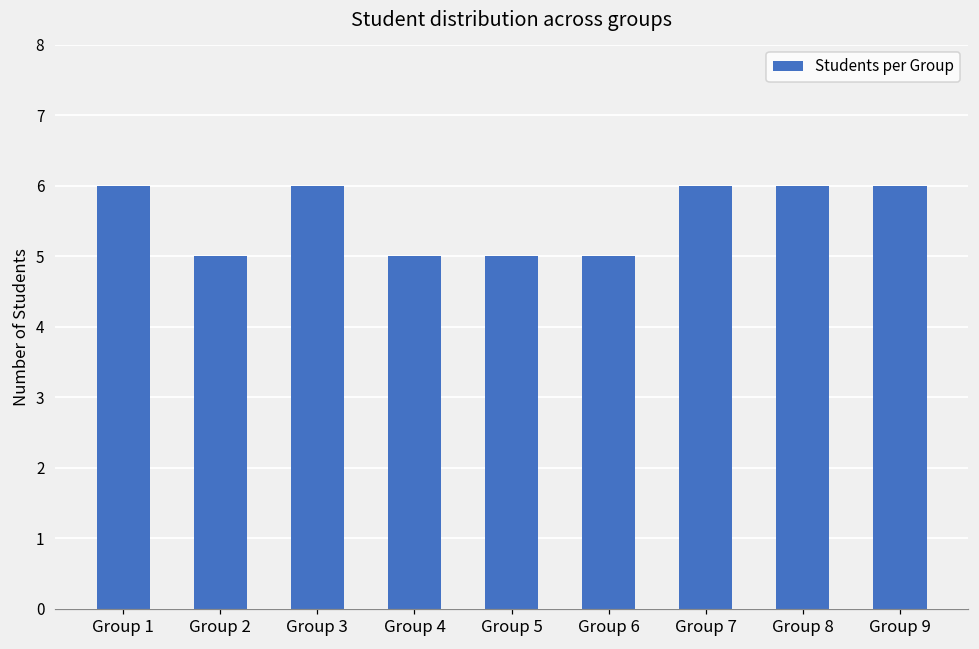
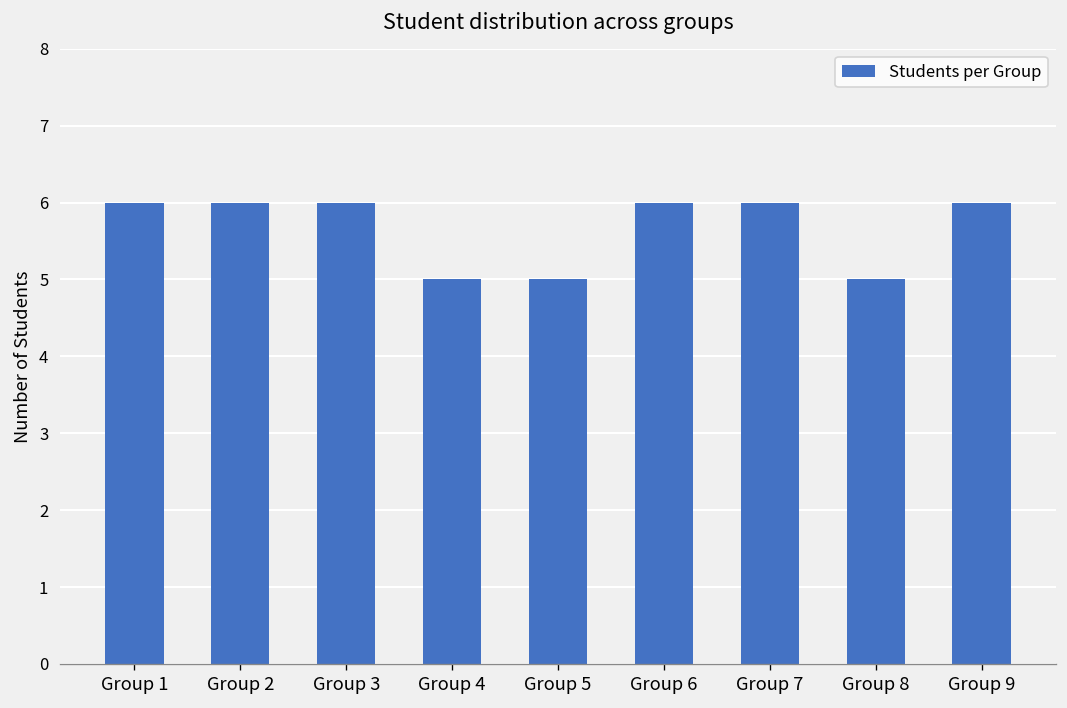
  {
    "Group 1": 6,
-   "Group 2": 5,
+   "Group 2": 6,
    "Group 3": 6,
    "Group 4": 5,
    "Group 5": 5,
-   "Group 6": 5,
+   "Group 6": 6,
    "Group 7": 6,
-   "Group 8": 6,
+   "Group 8": 5,
    "Group 9": 6
  }
